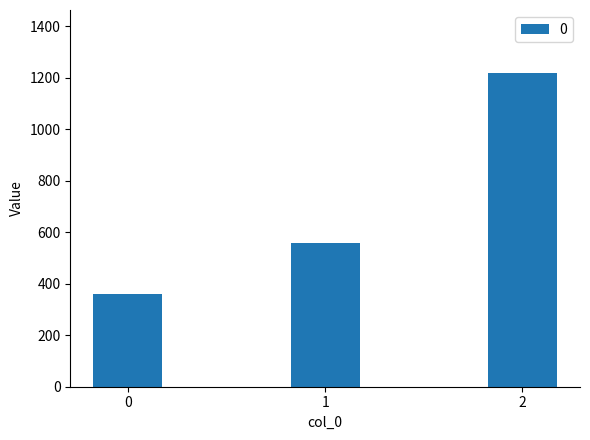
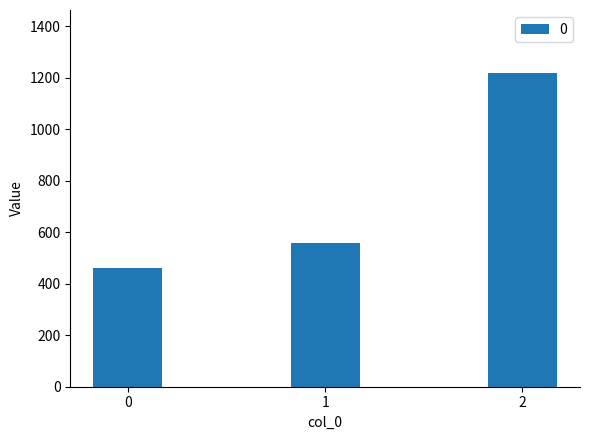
  {
-   "0": 360,
+   "0": 460,
    "1": 560,
    "2": 1220
  }
